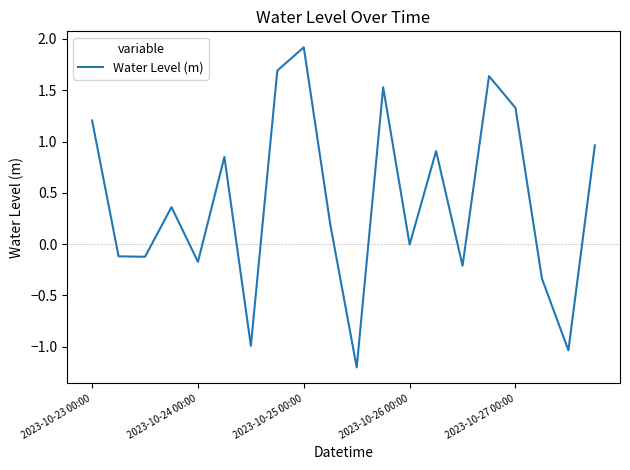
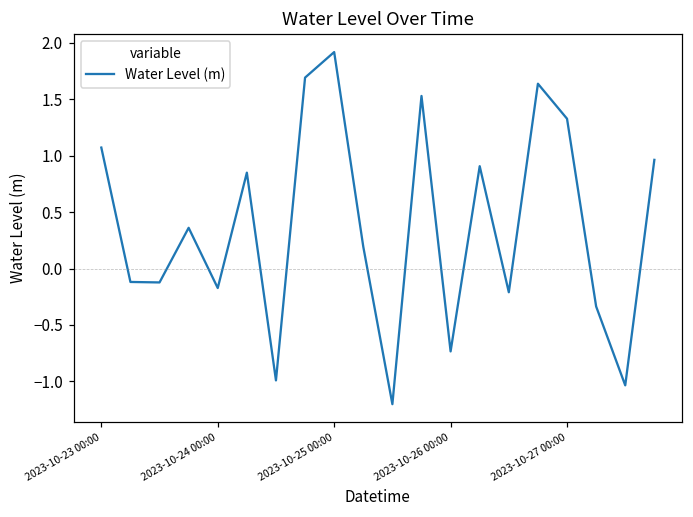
  {
-   "2023-10-23 00:00": 1.20,
+   "2023-10-23 00:00": 1.07,
    "2023-10-24 00:00": -0.17,
    "2023-10-25 00:00": 1.92,
-   "2023-10-26 00:00": 0.00,
+   "2023-10-26 00:00": -0.73,
    "2023-10-27 00:00": 1.33
  }
